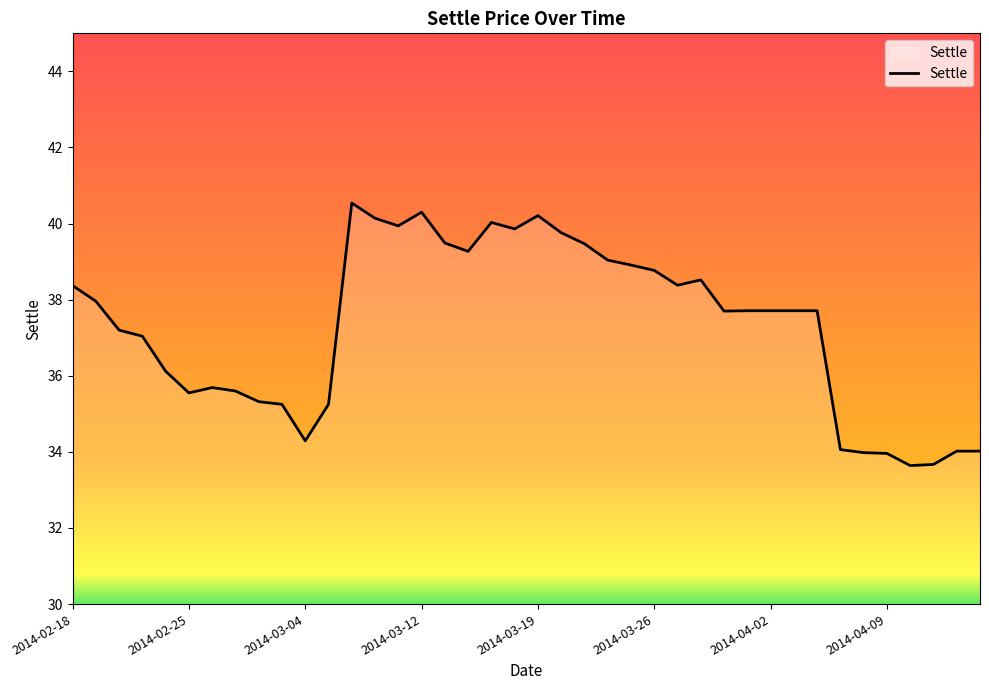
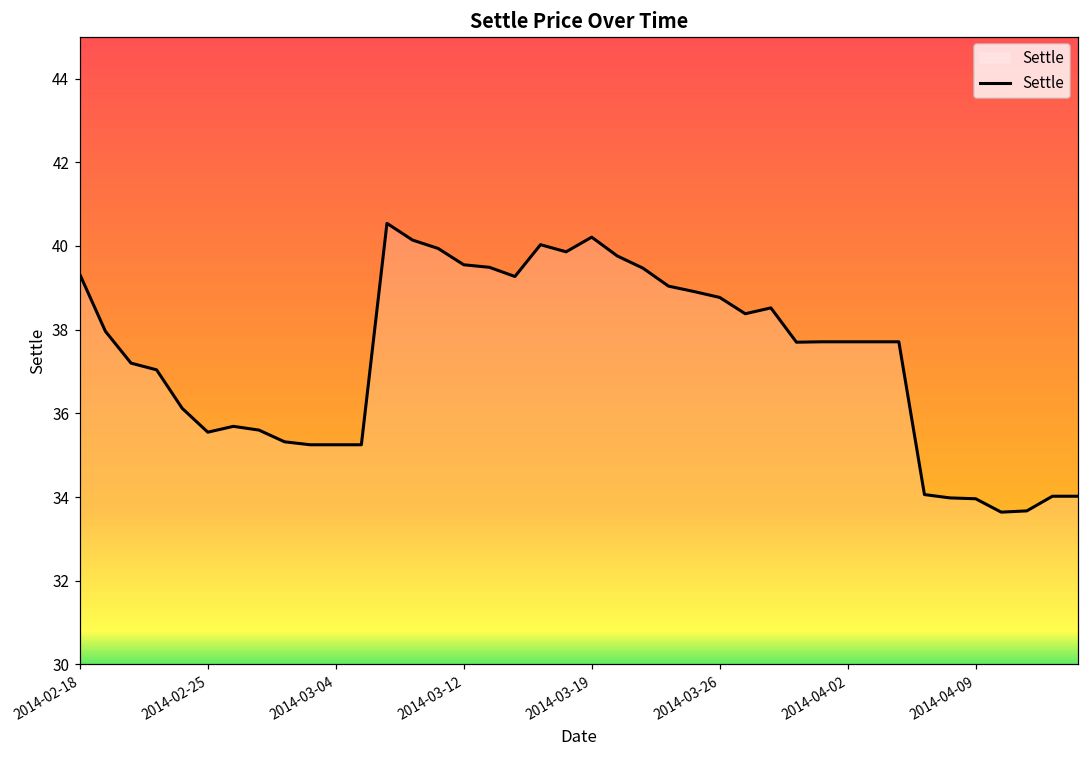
  {
-   "2014-02-18": 38.4,
+   "2014-02-18": 39.3,
    "2014-02-25": 35.6,
-   "2014-03-04": 34.3,
-   "2014-03-12": 40.3,
+   "2014-03-04": 35.3,
+   "2014-03-12": 39.6,
    "2014-03-19": 40.2,
    "2014-03-26": 38.8,
    "2014-04-02": 37.7,
    "2014-04-09": 34.0
  }
